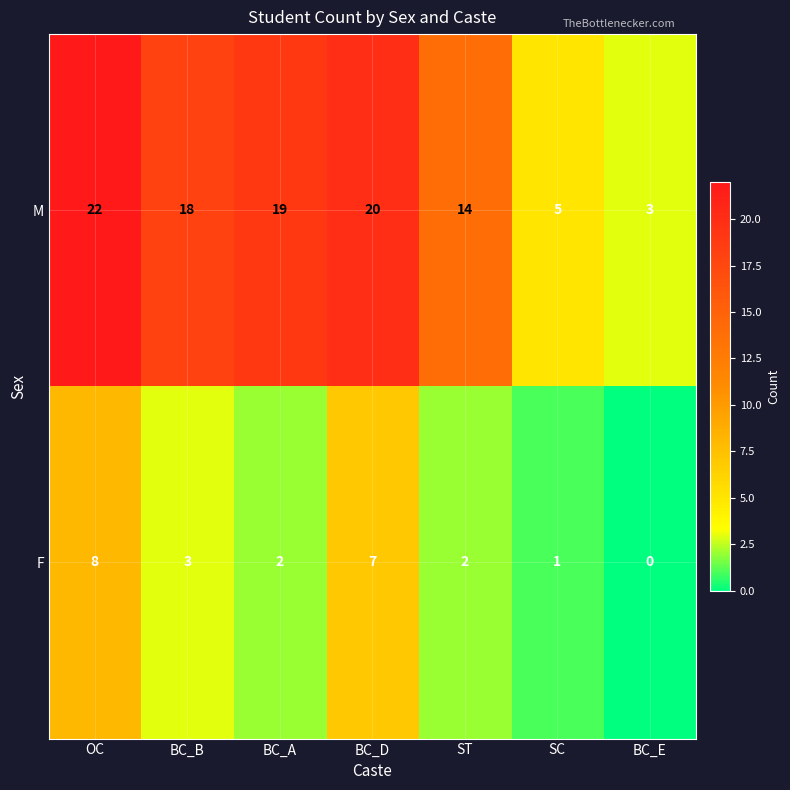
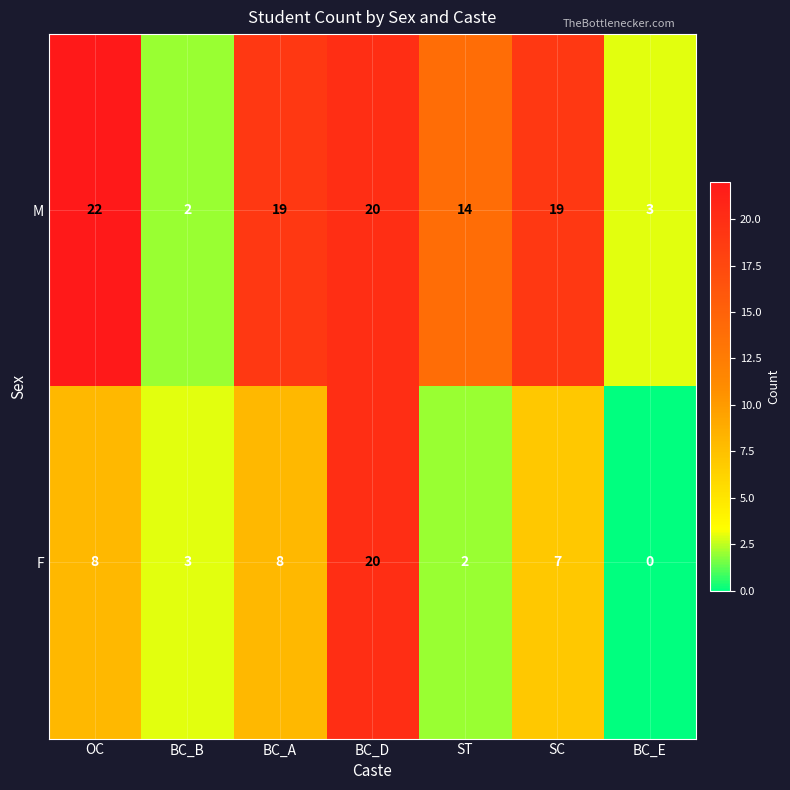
  {
    "M": {
      "OC": 22,
-     "BC_B": 18,
+     "BC_B": 2,
      "BC_A": 19,
      "BC_D": 20,
      "ST": 14,
-     "SC": 5,
+     "SC": 19,
      "BC_E": 3
    },
    "F": {
      "OC": 8,
      "BC_B": 3,
-     "BC_A": 2,
-     "BC_D": 7,
+     "BC_A": 8,
+     "BC_D": 20,
      "ST": 2,
-     "SC": 1,
+     "SC": 7,
      "BC_E": 0
    }
  }
